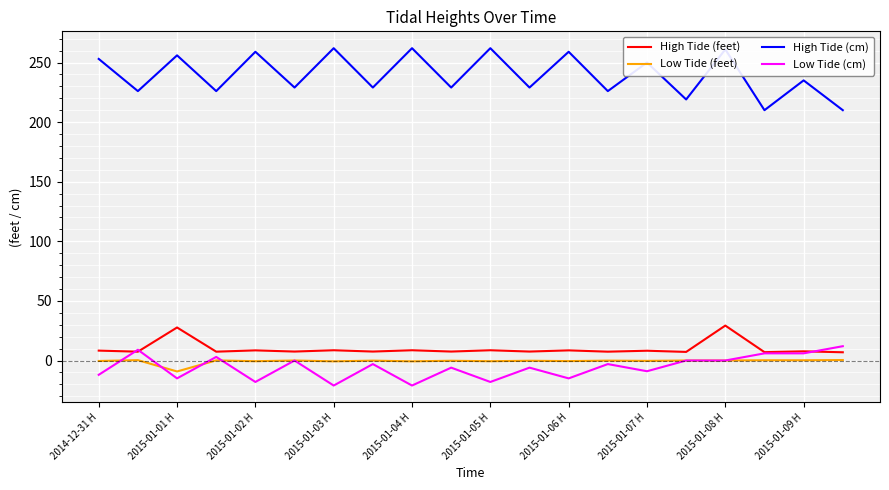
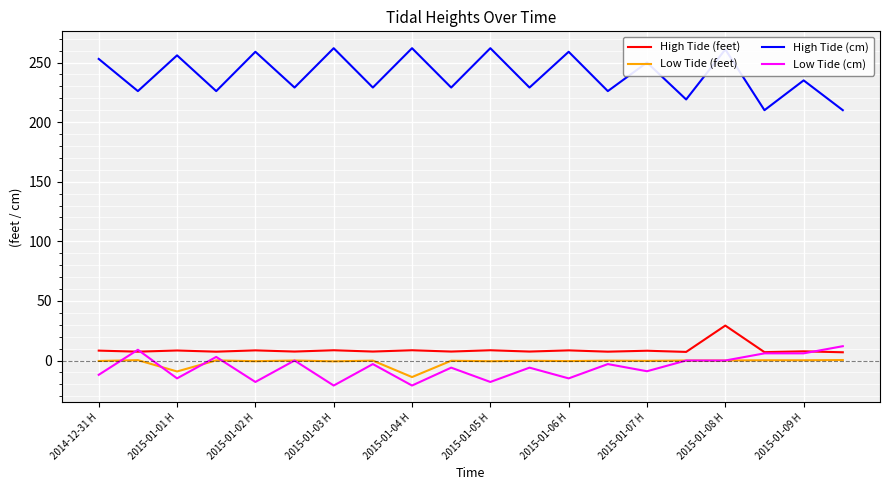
  {
    "High Tide (feet)": {
      "2014-12-31 H": 8,
-     "2015-01-01 H": 28,
+     "2015-01-01 H": 8,
      "2015-01-02 H": 9,
      "2015-01-03 H": 9,
      "2015-01-04 H": 9,
      "2015-01-05 H": 9,
      "2015-01-06 H": 9,
      "2015-01-07 H": 8,
      "2015-01-08 H": 29
    },
    "Low Tide (feet)": {
      "2014-12-31 H": 0,
      "2015-01-01 H": -9,
      "2015-01-02 H": -1,
      "2015-01-03 H": -1,
-     "2015-01-04 H": -1,
+     "2015-01-04 H": -14,
      "2015-01-05 H": -1,
      "2015-01-06 H": -1,
      "2015-01-07 H": 0,
      "2015-01-09 H": 0
    },
    "High Tide (cm)": {
      "2014-12-31 H": 253,
      "2015-01-01 H": 256,
      "2015-01-02 H": 259,
      "2015-01-03 H": 262,
      "2015-01-04 H": 262,
      "2015-01-05 H": 262,
      "2015-01-06 H": 259,
      "2015-01-09 H": 235
    },
    "Low Tide (cm)": {
      "2014-12-31 H": -12,
      "2015-01-01 H": -15,
      "2015-01-02 H": -18,
      "2015-01-03 H": -21,
      "2015-01-04 H": -21,
      "2015-01-05 H": -18,
      "2015-01-06 H": -15,
      "2015-01-07 H": -9
    }
  }
